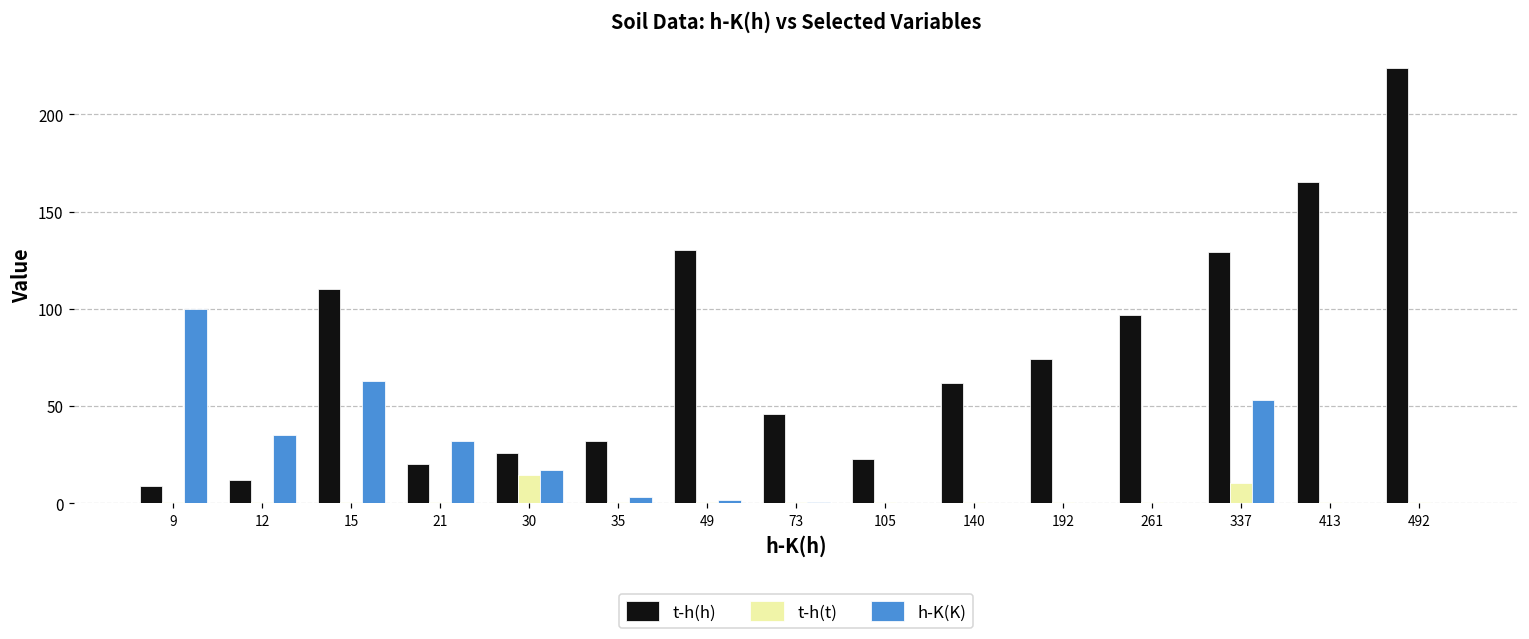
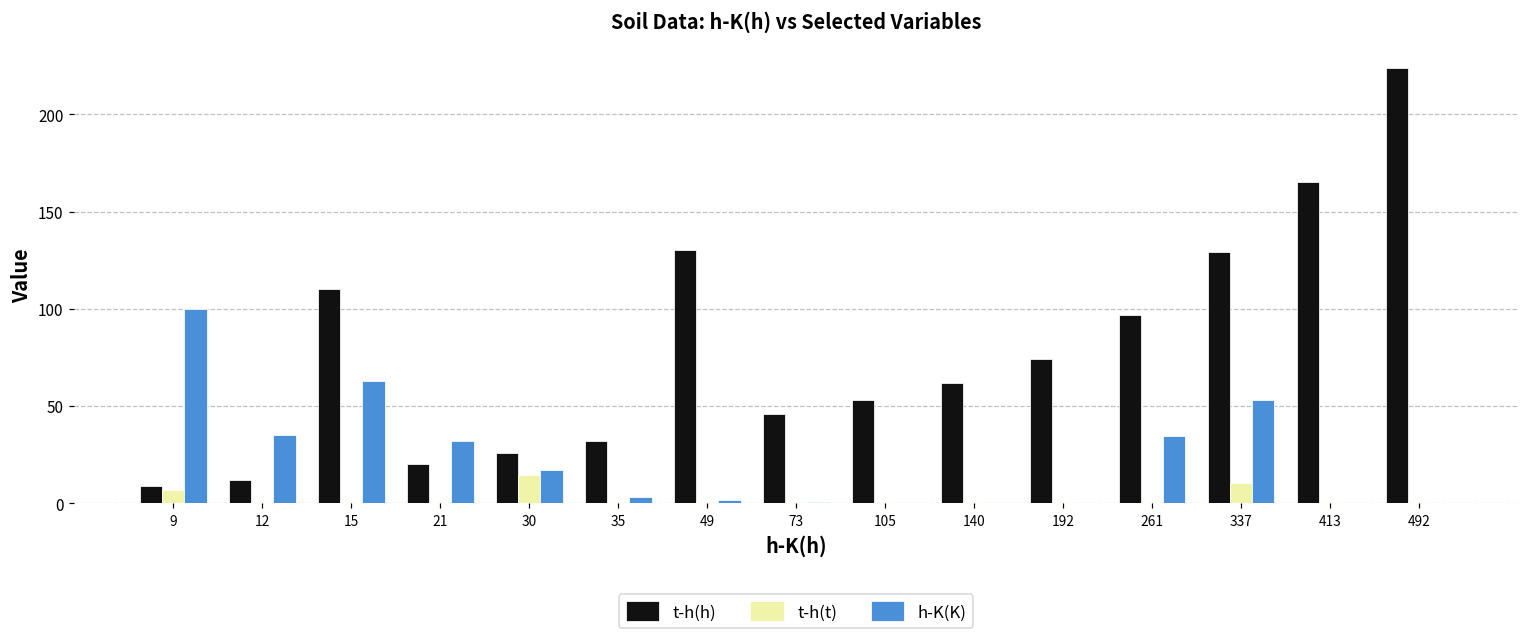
  {
    "t-h(h)": {
      "9": 9,
      "12": 12,
      "15": 110,
      "21": 20,
      "30": 26,
      "35": 32,
      "49": 130,
      "73": 46,
-     "105": 23,
+     "105": 53,
      "140": 62,
      "192": 74,
      "261": 97,
      "337": 129,
      "413": 165,
      "492": 224
    },
    "t-h(t)": {
-     "9": 1,
+     "9": 7,
      "30": 15,
      "337": 11
    },
    "h-K(K)": {
      "9": 100,
      "12": 35,
      "15": 63,
      "21": 32,
      "30": 17,
      "35": 3,
      "49": 2,
-     "261": 0,
+     "261": 35,
      "337": 53
    }
  }
